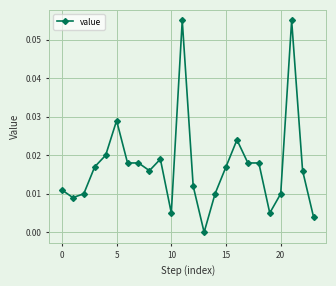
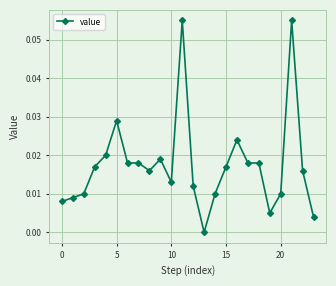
  {
-   "0": 0.011,
+   "0": 0.008,
    "5": 0.029,
-   "10": 0.005,
+   "10": 0.013,
    "15": 0.017,
    "20": 0.010
  }
